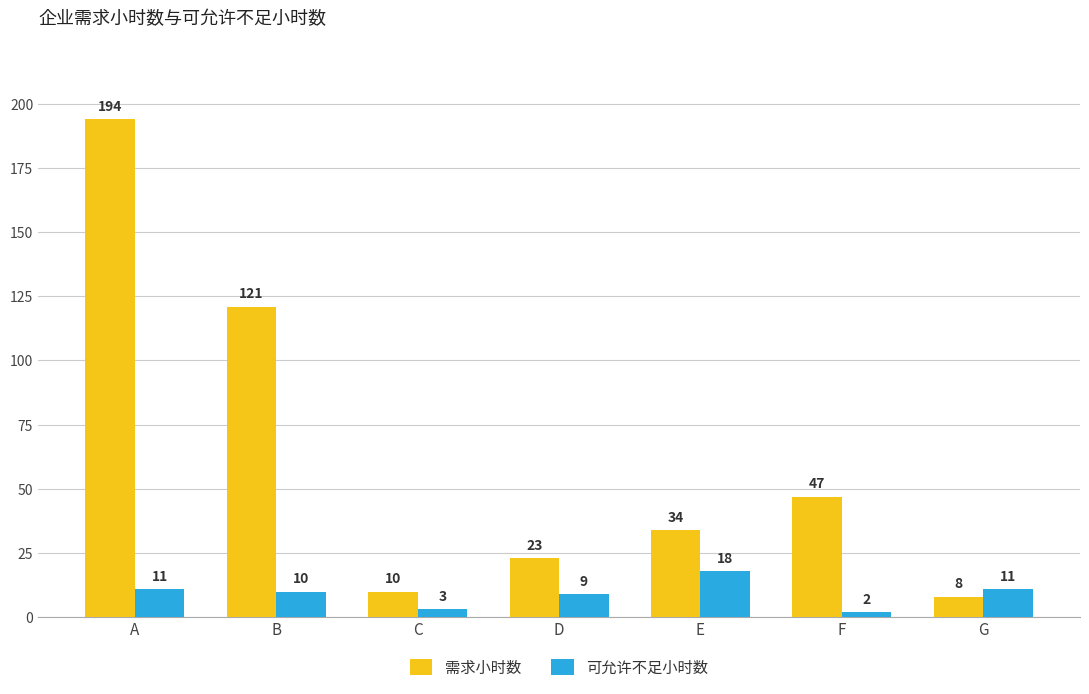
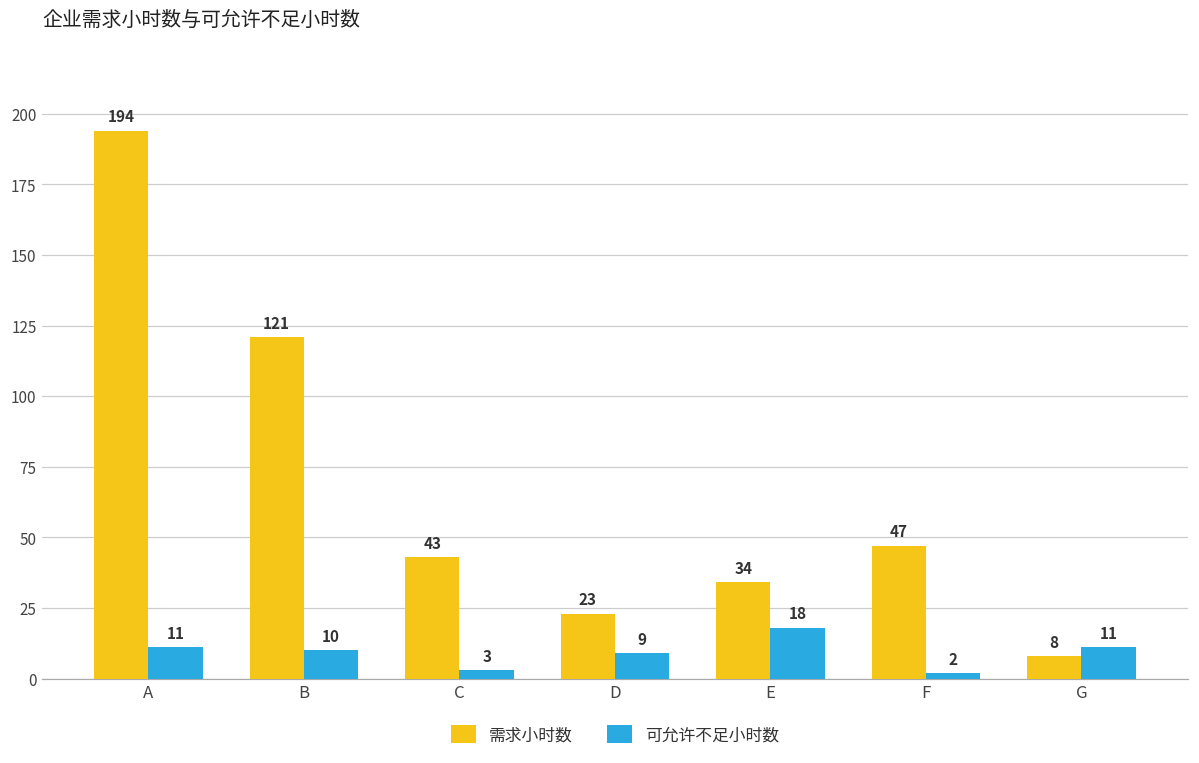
  {
    "需求小时数": {
      "A": 194,
      "B": 121,
-     "C": 10,
+     "C": 43,
      "D": 23,
      "E": 34,
      "F": 47,
      "G": 8
    },
    "可允许不足小时数": {
      "A": 11,
      "B": 10,
      "C": 3,
      "D": 9,
      "E": 18,
      "F": 2,
      "G": 11
    }
  }
